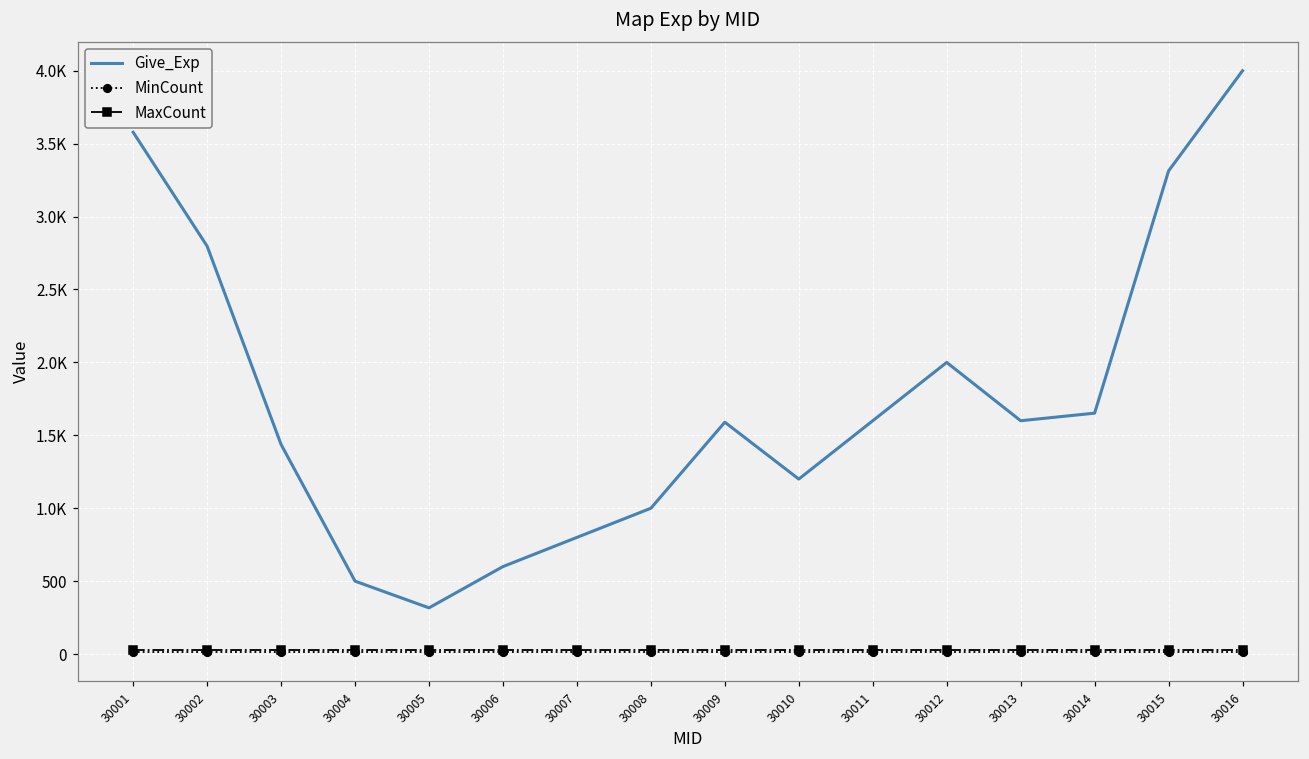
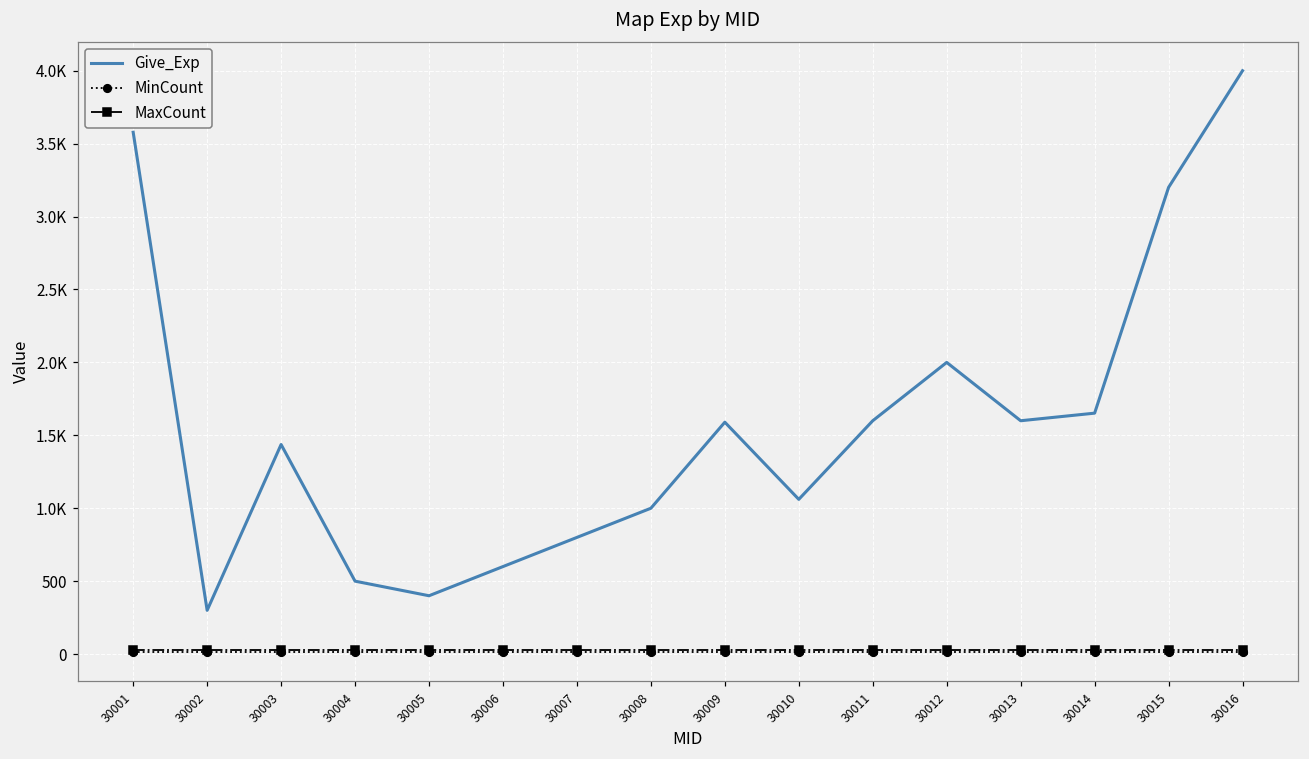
  {
    "Give_Exp": {
      "30001": 3580,
-     "30002": 2800,
+     "30002": 300,
      "30003": 1440,
      "30004": 500,
-     "30005": 320,
+     "30005": 400,
      "30006": 600,
      "30007": 800,
      "30008": 1000,
      "30009": 1590,
-     "30010": 1200,
+     "30010": 1060,
      "30011": 1600,
      "30012": 2000,
      "30013": 1600,
      "30014": 1650,
-     "30015": 3310,
+     "30015": 3200,
      "30016": 4000
    }
  }
